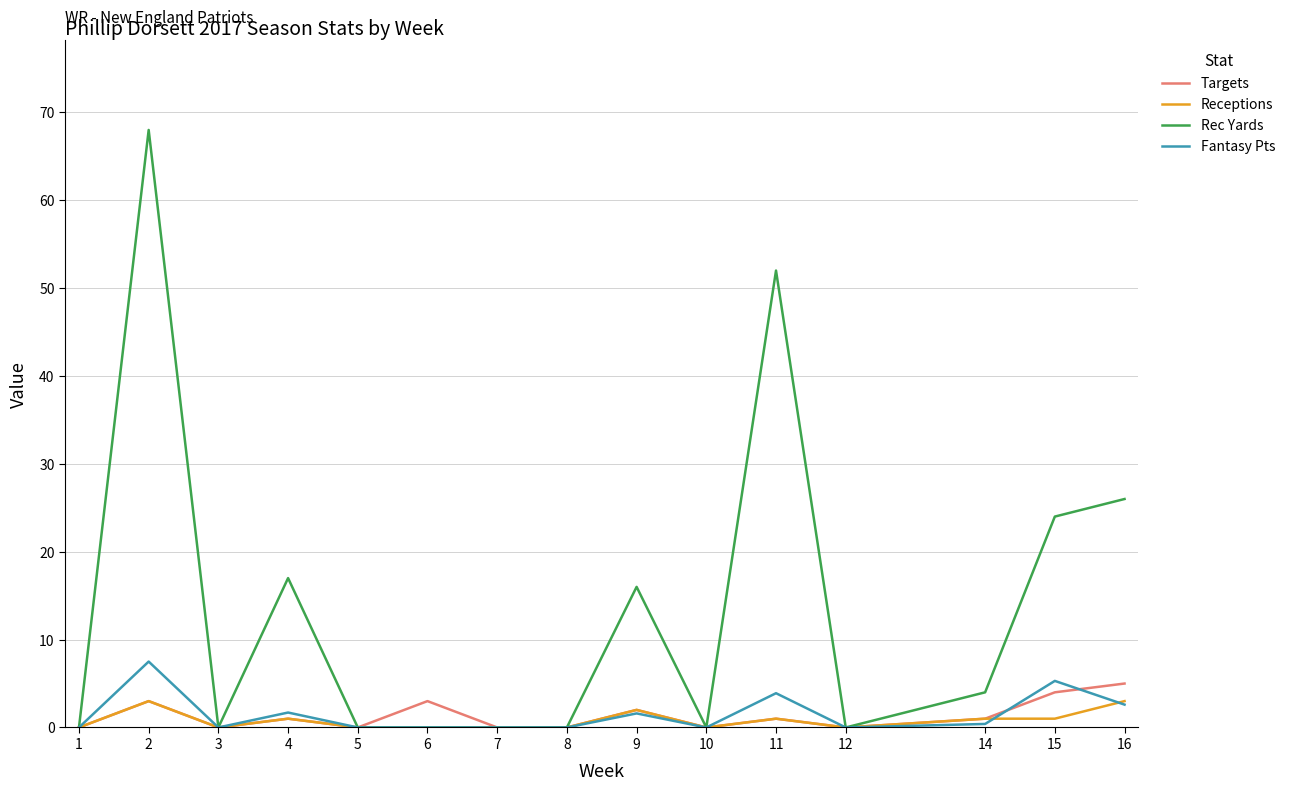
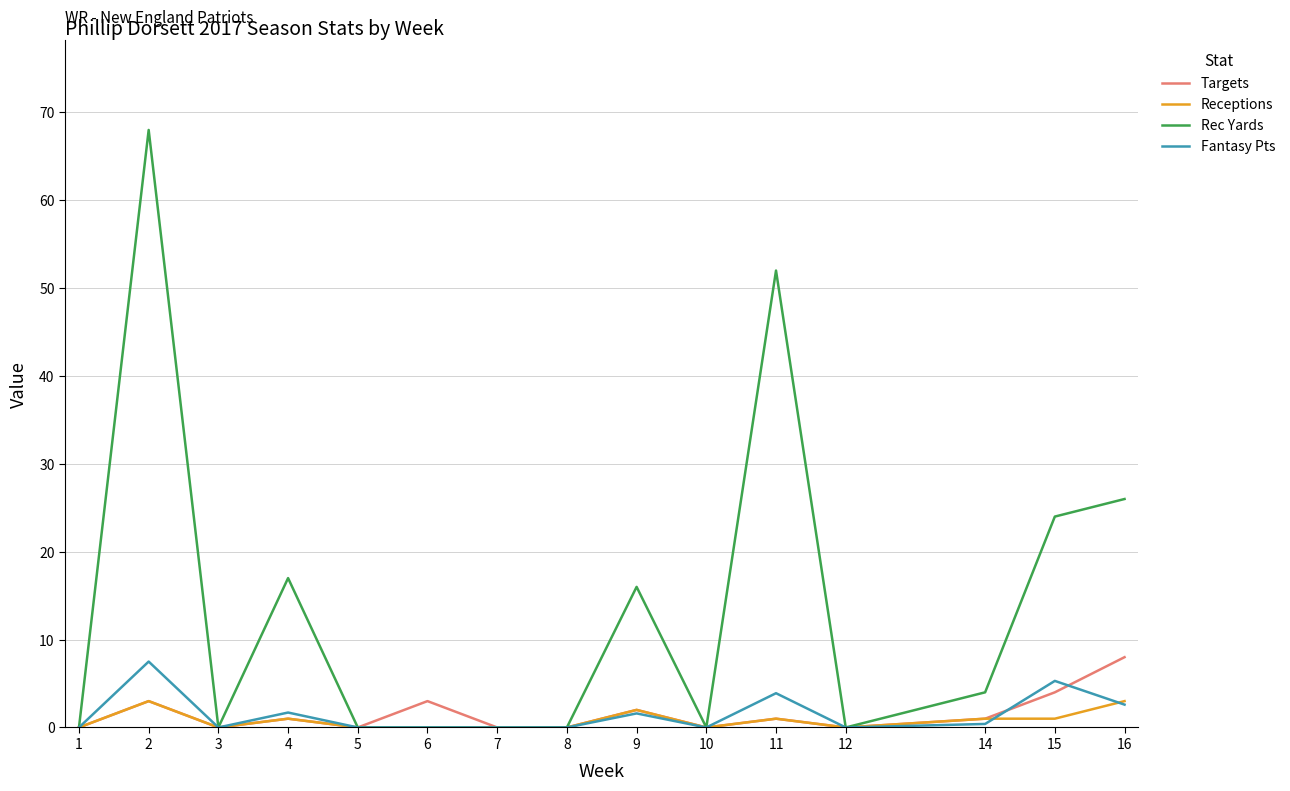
  {
    "Targets": {
      "6": 3,
      "15": 4,
-     "16": 5
+     "16": 8
    },
    "Receptions": {
      "15": 1,
      "16": 3
    },
    "Rec Yards": {
      "2": 68,
      "4": 17,
      "9": 16,
      "11": 52,
      "14": 4,
      "15": 24,
      "16": 26
    },
    "Fantasy Pts": {
      "2": 8,
      "4": 2,
      "9": 2,
      "11": 4,
      "14": 0,
      "15": 5,
      "16": 3
    }
  }
